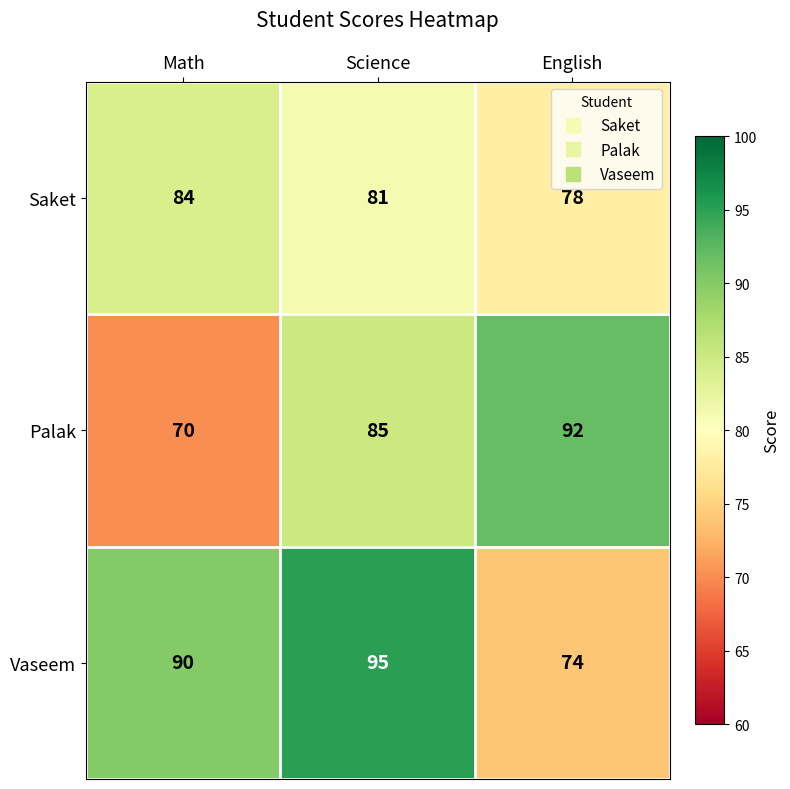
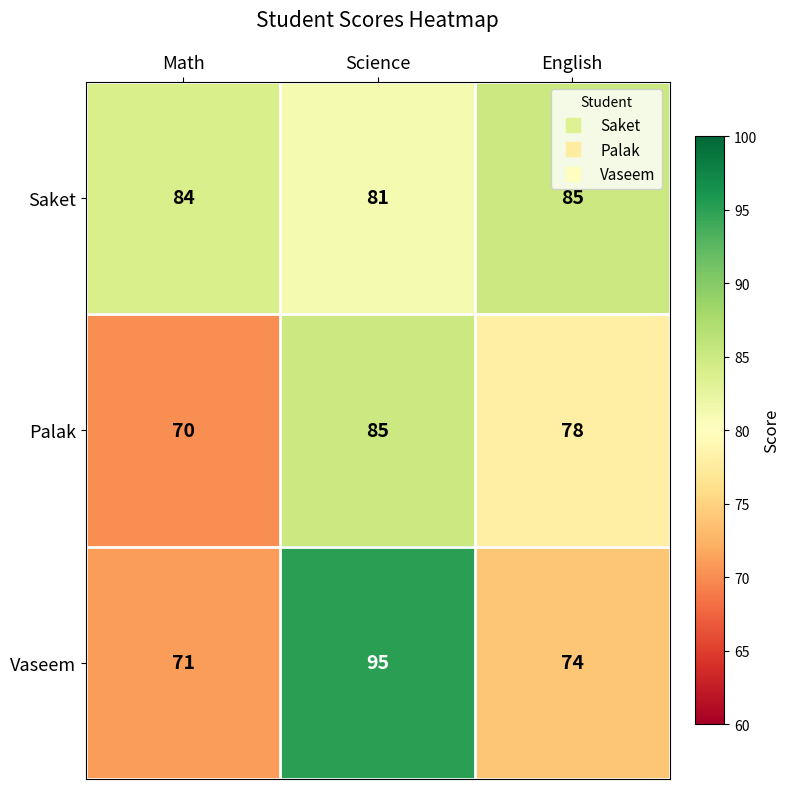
  {
    "Saket": {
      "Math": 84,
      "Science": 81,
-     "English": 78
+     "English": 85
    },
    "Palak": {
      "Math": 70,
      "Science": 85,
-     "English": 92
+     "English": 78
    },
    "Vaseem": {
-     "Math": 90,
+     "Math": 71,
      "Science": 95,
      "English": 74
    }
  }
